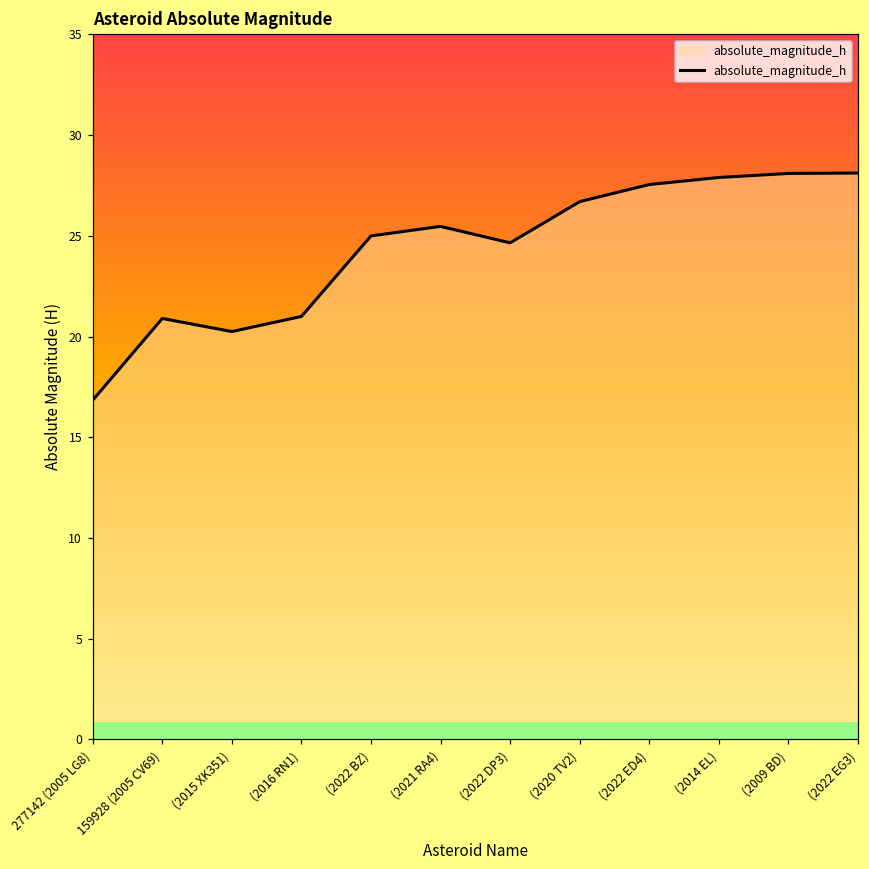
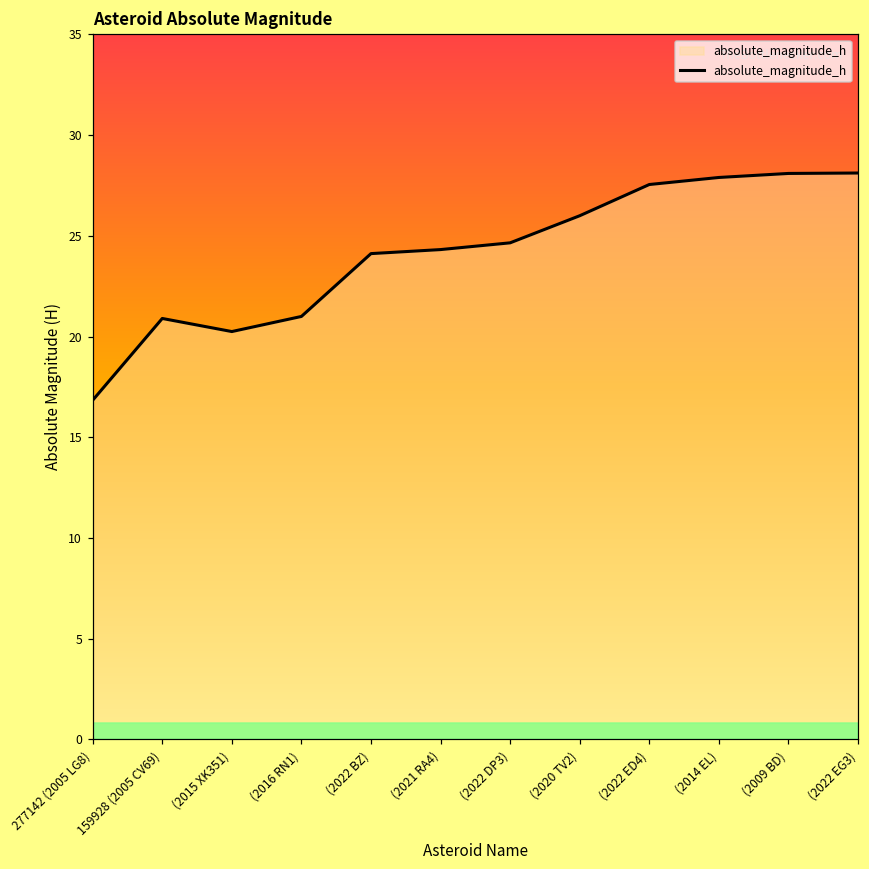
  {
    "277142 (2005 LG8)": 16.8,
    "159928 (2005 CV69)": 20.9,
    "(2015 XK351)": 20.3,
    "(2016 RN1)": 21.0,
-   "(2022 BZ)": 25.0,
-   "(2021 RA4)": 25.5,
+   "(2022 BZ)": 24.1,
+   "(2021 RA4)": 24.3,
    "(2022 DP3)": 24.7,
-   "(2020 TV2)": 26.7,
+   "(2020 TV2)": 26.0,
    "(2022 ED4)": 27.6,
    "(2014 EL)": 27.9,
    "(2009 BD)": 28.1,
    "(2022 EG3)": 28.1
  }
